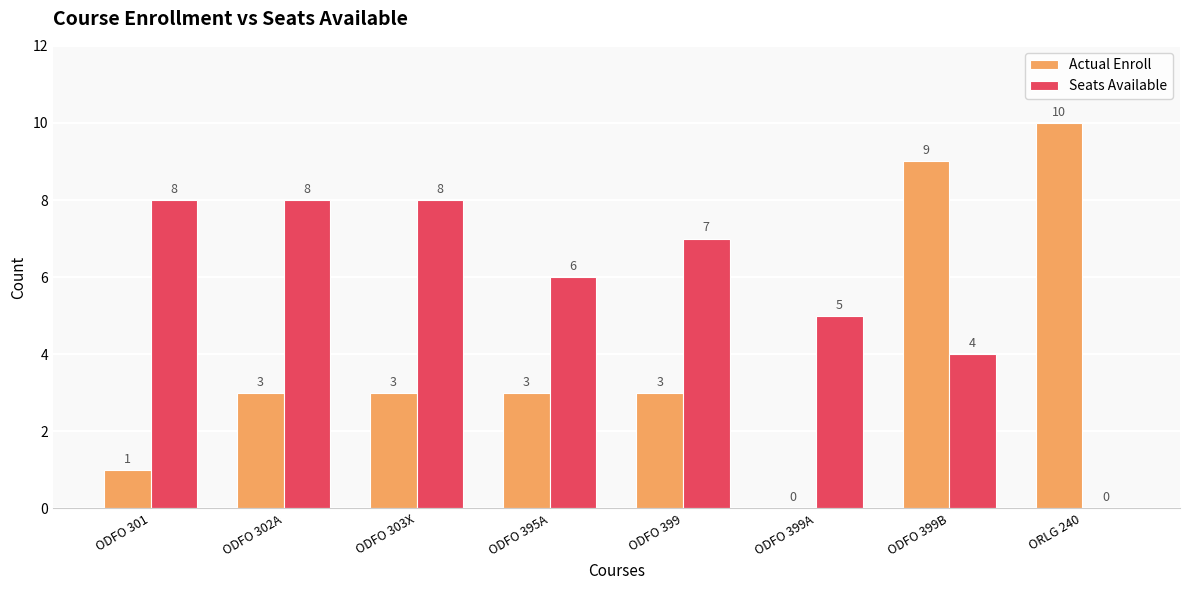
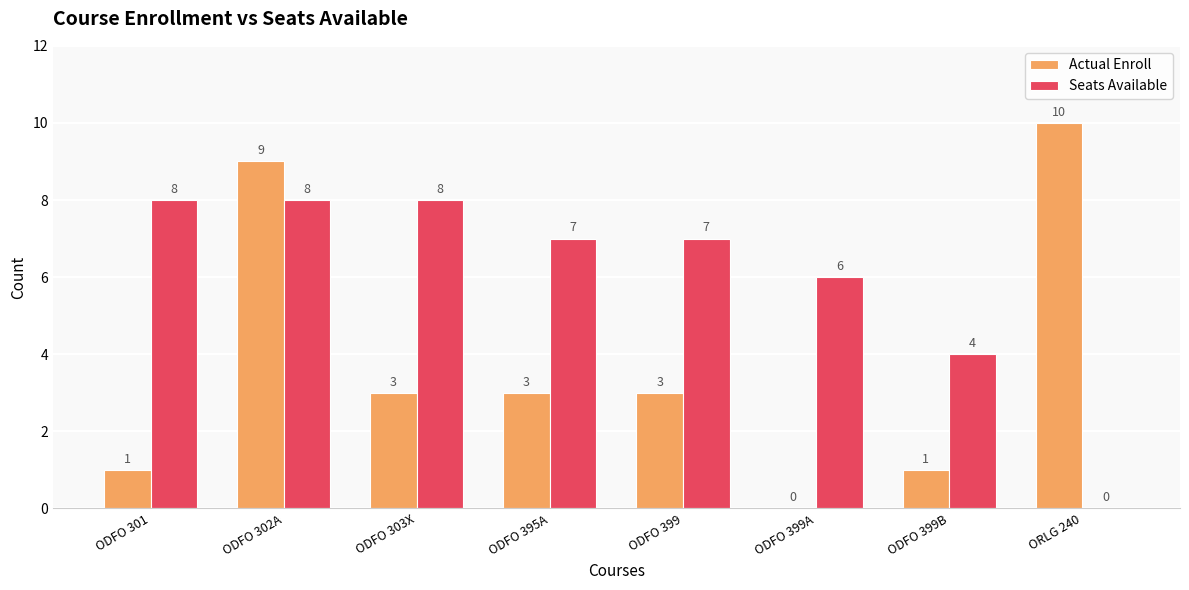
  {
    "Actual Enroll": {
      "ODFO 301": 1,
-     "ODFO 302A": 3,
+     "ODFO 302A": 9,
      "ODFO 303X": 3,
      "ODFO 395A": 3,
      "ODFO 399": 3,
      "ODFO 399A": 0,
-     "ODFO 399B": 9,
+     "ODFO 399B": 1,
      "ORLG 240": 10
    },
    "Seats Available": {
      "ODFO 301": 8,
      "ODFO 302A": 8,
      "ODFO 303X": 8,
-     "ODFO 395A": 6,
+     "ODFO 395A": 7,
      "ODFO 399": 7,
-     "ODFO 399A": 5,
+     "ODFO 399A": 6,
      "ODFO 399B": 4,
      "ORLG 240": 0
    }
  }
